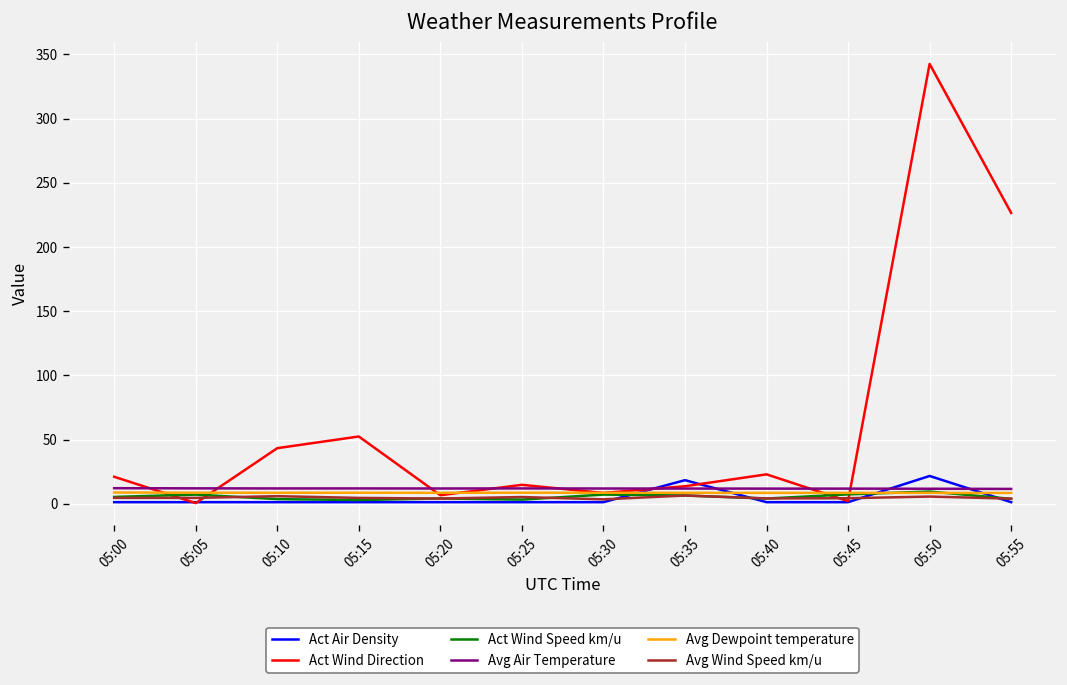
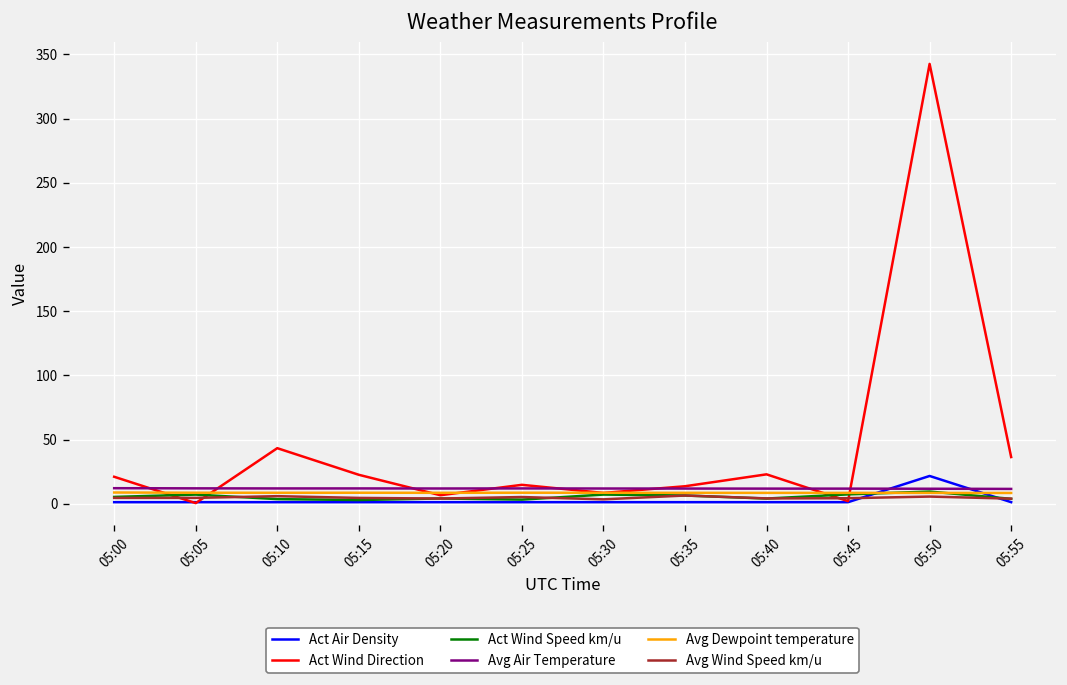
  {
    "Act Air Density": {
      "05:00": 1,
      "05:20": 1,
-     "05:35": 18,
+     "05:35": 1,
      "05:40": 1,
      "05:50": 22,
      "05:55": 1
    },
    "Act Wind Direction": {
      "05:00": 21,
      "05:10": 43,
-     "05:15": 52,
+     "05:15": 23,
      "05:25": 15,
      "05:40": 23,
      "05:50": 343,
-     "05:55": 227
+     "05:55": 36
    },
    "Avg Air Temperature": {
      "05:00": 12,
      "05:05": 12,
      "05:10": 12,
      "05:15": 12,
      "05:20": 12,
      "05:25": 12,
      "05:30": 12,
      "05:40": 12,
      "05:45": 12,
      "05:55": 12
    },
    "Avg Dewpoint temperature": {
      "05:00": 9,
      "05:10": 9,
      "05:15": 9,
      "05:25": 9,
      "05:40": 8,
      "05:55": 8
    },
    "Avg Wind Speed km/u": {
      "05:05": 5,
      "05:50": 6
    }
  }
